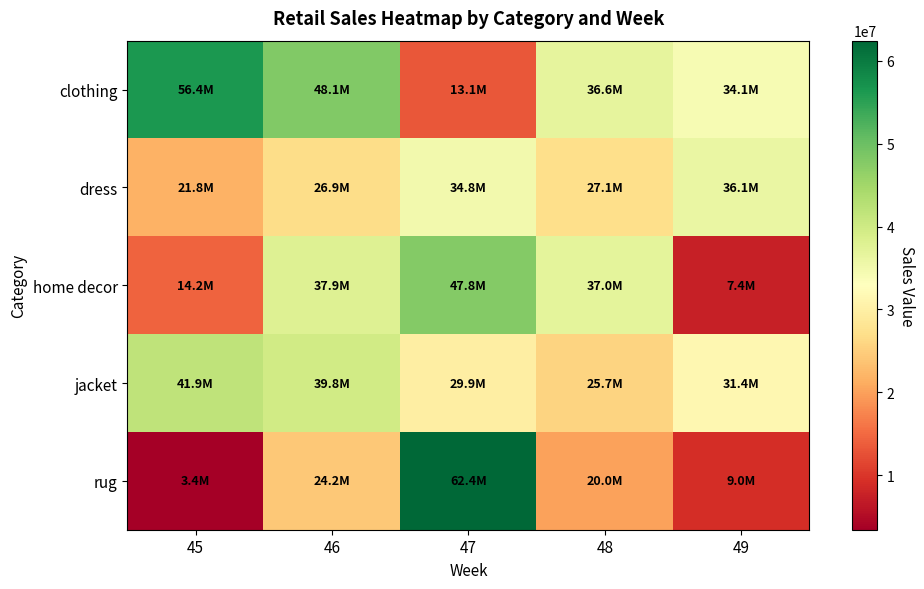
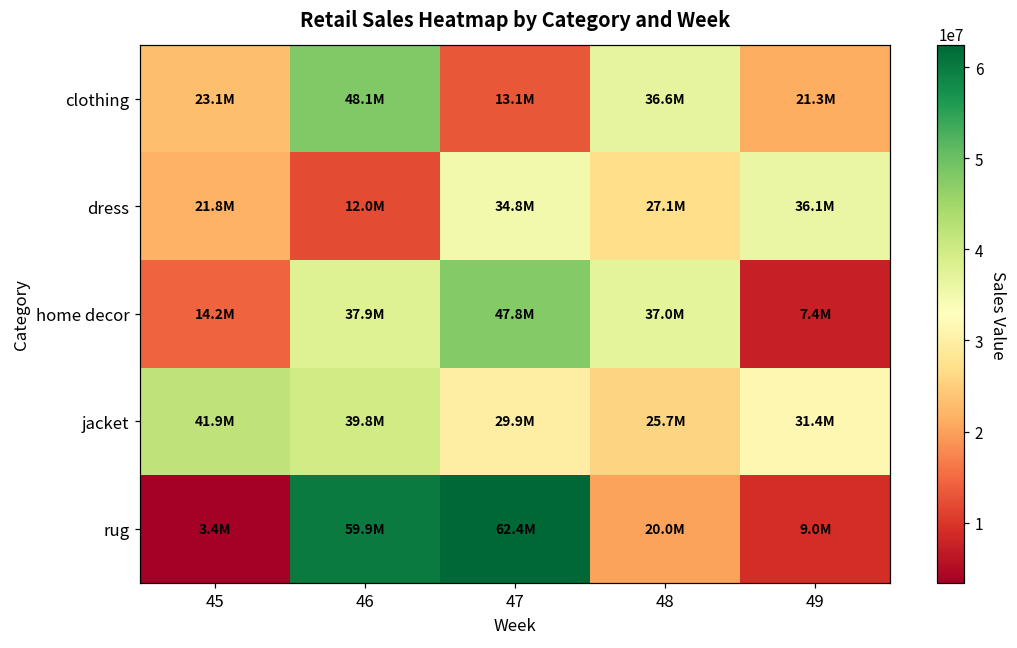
  {
    "clothing": {
-     "45": "56.4M",
+     "45": "23.1M",
      "46": "48.1M",
      "47": "13.1M",
      "48": "36.6M",
-     "49": "34.1M"
+     "49": "21.3M"
    },
    "dress": {
      "45": "21.8M",
-     "46": "26.9M",
+     "46": "12.0M",
      "47": "34.8M",
      "48": "27.1M",
      "49": "36.1M"
    },
    "home decor": {
      "45": "14.2M",
      "46": "37.9M",
      "47": "47.8M",
      "48": "37.0M",
      "49": "7.4M"
    },
    "jacket": {
      "45": "41.9M",
      "46": "39.8M",
      "47": "29.9M",
      "48": "25.7M",
      "49": "31.4M"
    },
    "rug": {
      "45": "3.4M",
-     "46": "24.2M",
+     "46": "59.9M",
      "47": "62.4M",
      "48": "20.0M",
      "49": "9.0M"
    }
  }
